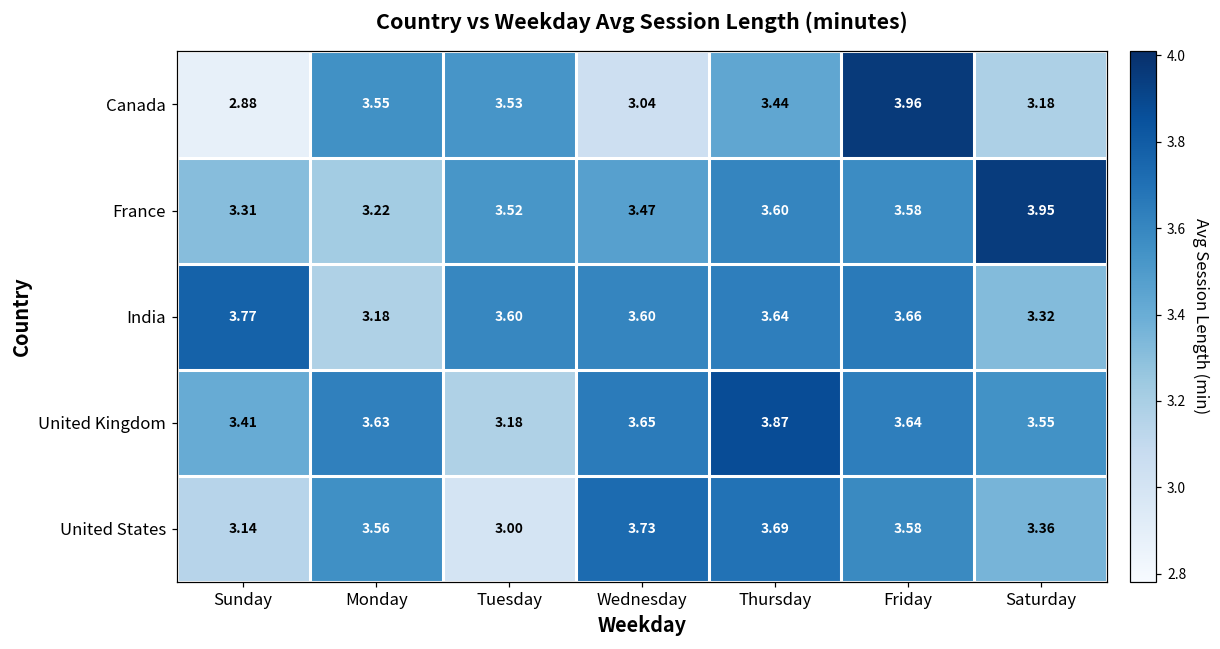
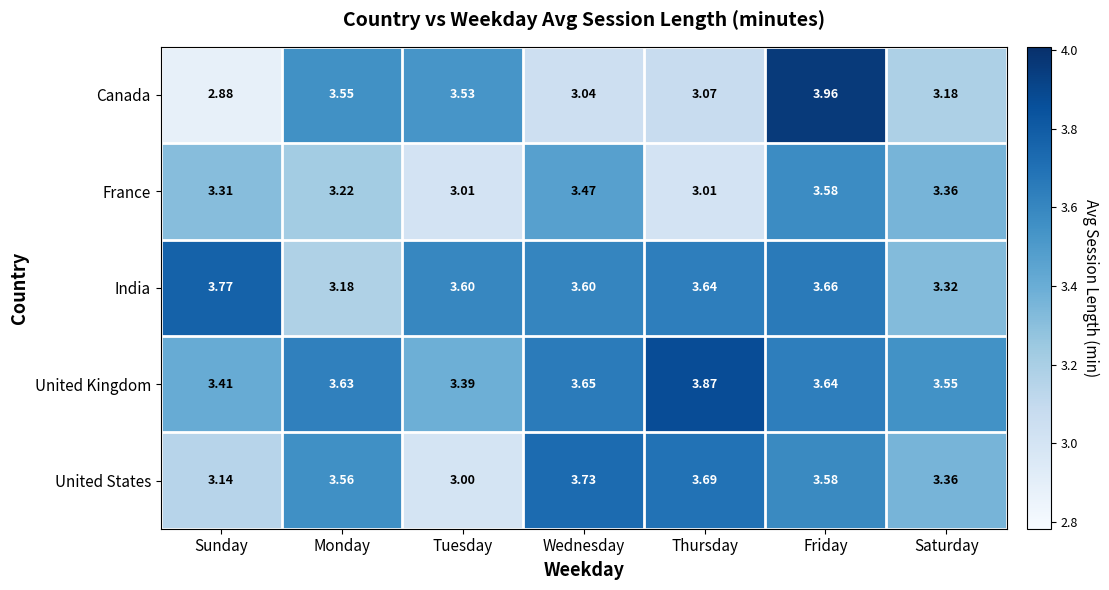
  {
    "Canada": {
      "Sunday": 2.88,
      "Monday": 3.55,
      "Tuesday": 3.53,
      "Wednesday": 3.04,
-     "Thursday": 3.44,
+     "Thursday": 3.07,
      "Friday": 3.96,
      "Saturday": 3.18
    },
    "France": {
      "Sunday": 3.31,
      "Monday": 3.22,
-     "Tuesday": 3.52,
+     "Tuesday": 3.01,
      "Wednesday": 3.47,
-     "Thursday": 3.60,
+     "Thursday": 3.01,
      "Friday": 3.58,
-     "Saturday": 3.95
+     "Saturday": 3.36
    },
    "India": {
      "Sunday": 3.77,
      "Monday": 3.18,
      "Tuesday": 3.60,
      "Wednesday": 3.60,
      "Thursday": 3.64,
      "Friday": 3.66,
      "Saturday": 3.32
    },
    "United Kingdom": {
      "Sunday": 3.41,
      "Monday": 3.63,
-     "Tuesday": 3.18,
+     "Tuesday": 3.39,
      "Wednesday": 3.65,
      "Thursday": 3.87,
      "Friday": 3.64,
      "Saturday": 3.55
    },
    "United States": {
      "Sunday": 3.14,
      "Monday": 3.56,
      "Tuesday": 3.00,
      "Wednesday": 3.73,
      "Thursday": 3.69,
      "Friday": 3.58,
      "Saturday": 3.36
    }
  }
